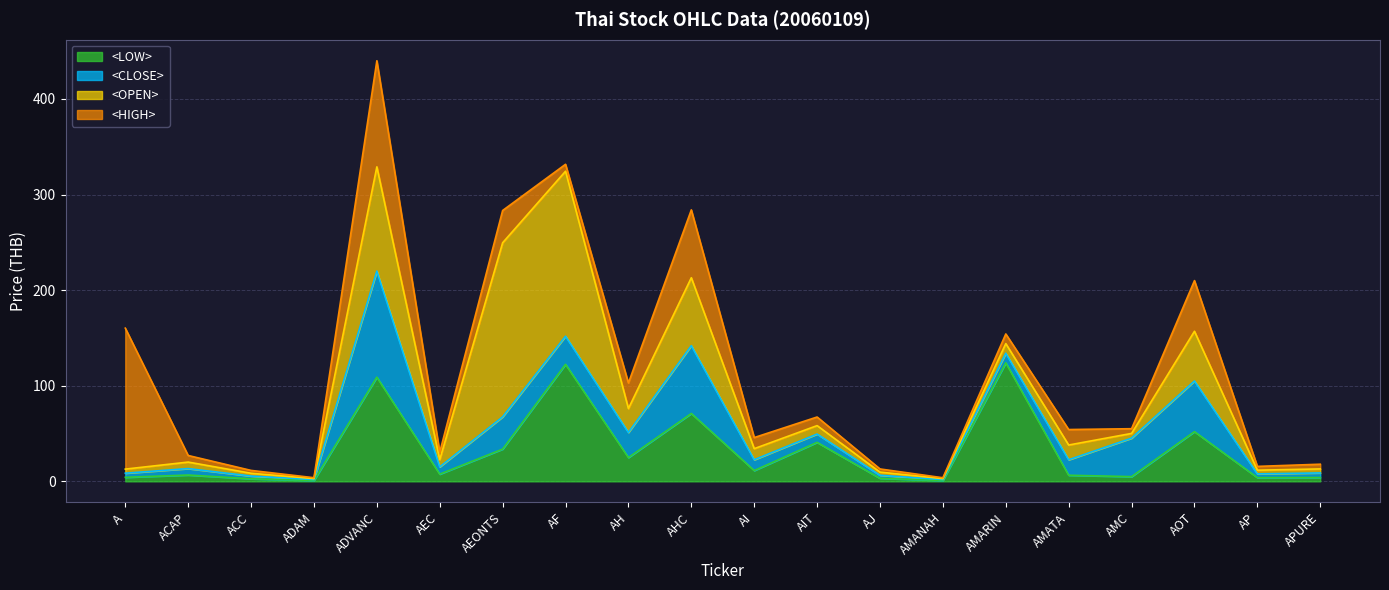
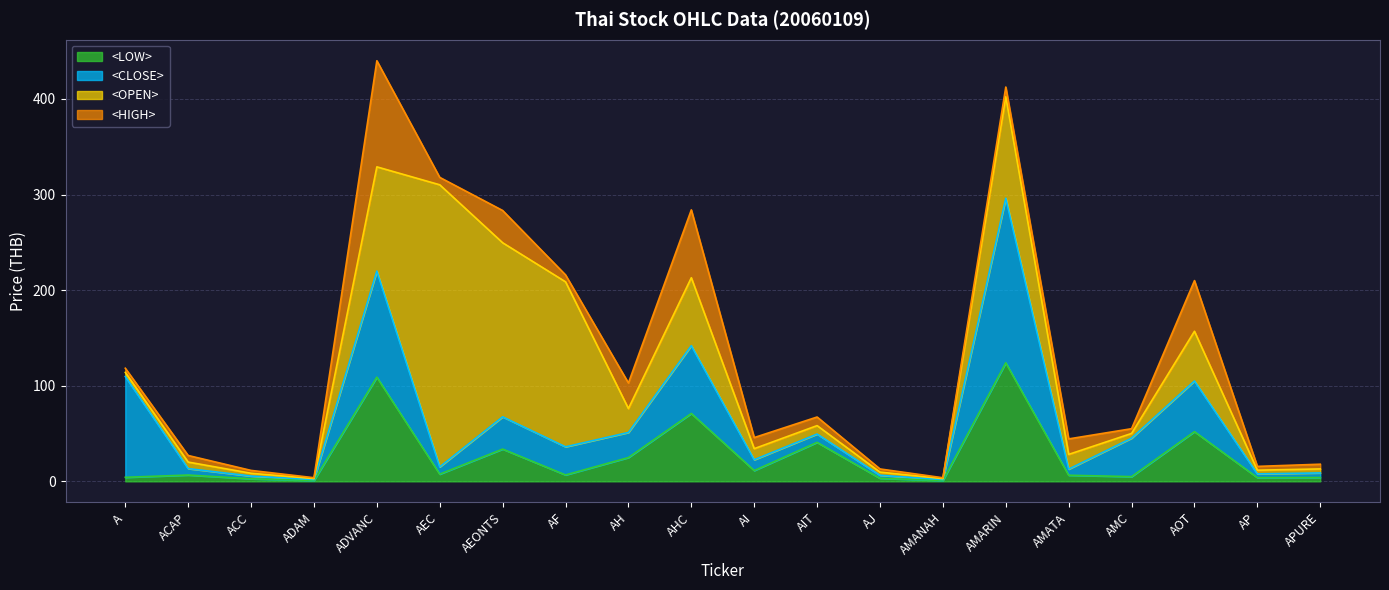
  {
    "<LOW>": {
      "A": 0,
      "ACAP": 10,
      "ACC": 0,
      "ADVANC": 110,
      "AEC": 10,
      "AEONTS": 30,
-     "AF": 120,
+     "AF": 10,
      "AH": 20,
      "AHC": 70,
      "AI": 10,
      "AIT": 40,
      "AJ": 0,
      "AMARIN": 120,
      "AMATA": 10,
      "AMC": 0,
      "AOT": 50,
      "AP": 0,
      "APURE": 0
    },
    "<CLOSE>": {
-     "A": 0,
+     "A": 110,
      "ACAP": 10,
      "ACC": 0,
      "ADVANC": 110,
      "AEC": 10,
      "AEONTS": 30,
      "AF": 30,
      "AH": 30,
      "AHC": 70,
      "AI": 10,
      "AIT": 10,
      "AJ": 0,
-     "AMARIN": 10,
-     "AMATA": 20,
+     "AMARIN": 170,
+     "AMATA": 10,
      "AMC": 40,
      "AOT": 50,
      "AP": 0,
      "APURE": 0
    },
    "<OPEN>": {
      "A": 0,
      "ACAP": 10,
      "ACC": 0,
      "ADVANC": 110,
-     "AEC": 10,
+     "AEC": 300,
      "AEONTS": 180,
      "AF": 170,
      "AH": 30,
      "AHC": 70,
      "AI": 10,
      "AIT": 10,
      "AJ": 0,
-     "AMARIN": 10,
+     "AMARIN": 110,
      "AMATA": 20,
      "AMC": 0,
      "AOT": 50,
      "AP": 0,
      "APURE": 0
    },
    "<HIGH>": {
-     "A": 150,
+     "A": 0,
      "ACAP": 10,
      "ACC": 0,
      "ADVANC": 110,
      "AEC": 10,
      "AEONTS": 30,
      "AF": 10,
      "AH": 30,
      "AHC": 70,
      "AI": 10,
      "AIT": 10,
      "AJ": 0,
      "AMARIN": 10,
      "AMATA": 20,
      "AMC": 0,
      "AOT": 50,
      "AP": 0,
      "APURE": 0
    }
  }
